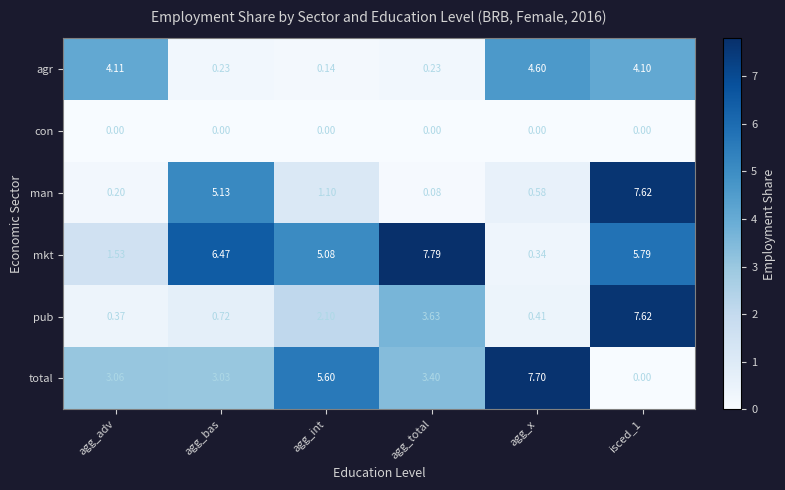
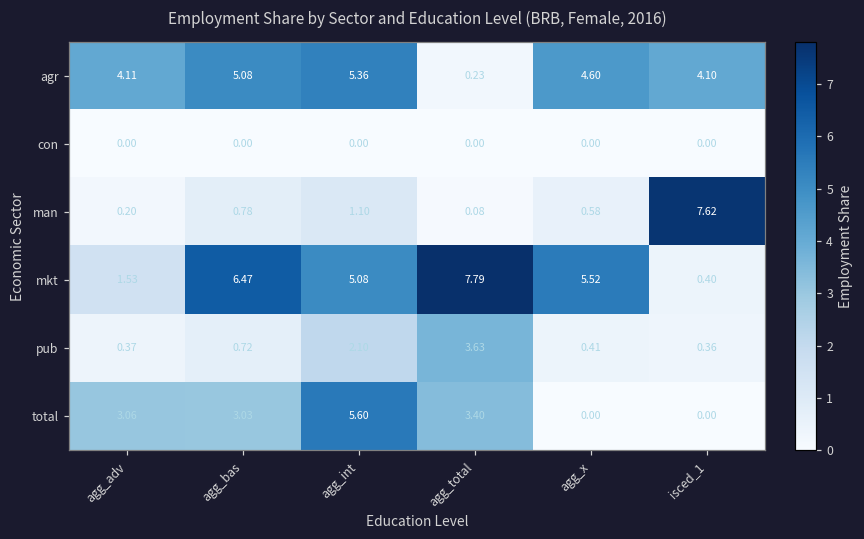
  {
    "agr": {
      "agg_adv": 4.11,
-     "agg_bas": 0.23,
-     "agg_int": 0.14,
+     "agg_bas": 5.08,
+     "agg_int": 5.36,
      "agg_total": 0.23,
      "agg_x": 4.60,
      "isced_1": 4.10
    },
    "con": {
      "agg_adv": 0.00,
      "agg_bas": 0.00,
      "agg_int": 0.00,
      "agg_total": 0.00,
      "agg_x": 0.00,
      "isced_1": 0.00
    },
    "man": {
      "agg_adv": 0.20,
-     "agg_bas": 5.13,
+     "agg_bas": 0.78,
      "agg_total": 0.08,
      "agg_x": 0.58,
      "isced_1": 7.62
    },
    "mkt": {
      "agg_bas": 6.47,
      "agg_int": 5.08,
      "agg_total": 7.79,
-     "agg_x": 0.34,
-     "isced_1": 5.79
+     "agg_x": 5.52,
+     "isced_1": 0.40
    },
    "pub": {
      "agg_adv": 0.37,
      "agg_bas": 0.72,
      "agg_total": 3.63,
      "agg_x": 0.41,
-     "isced_1": 7.62
+     "isced_1": 0.36
    },
    "total": {
      "agg_int": 5.60,
-     "agg_x": 7.70,
+     "agg_x": 0.00,
      "isced_1": 0.00
    }
  }
